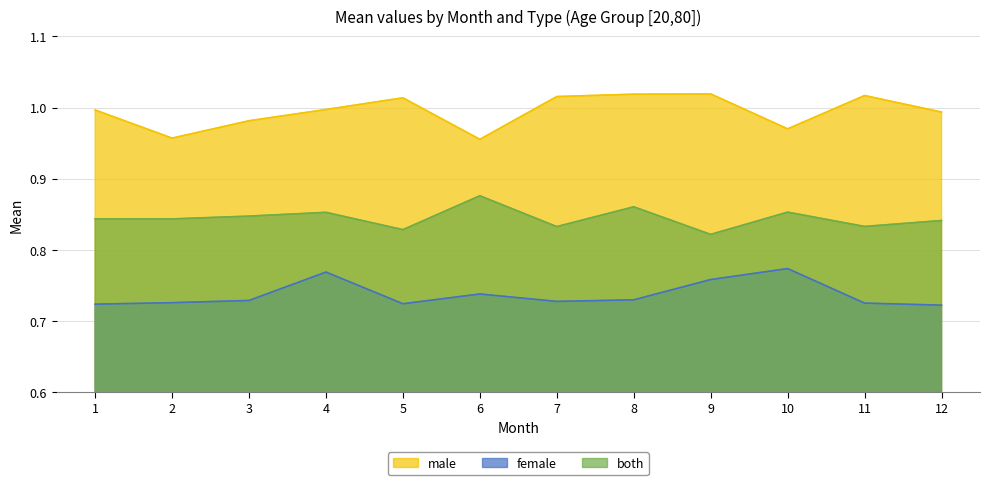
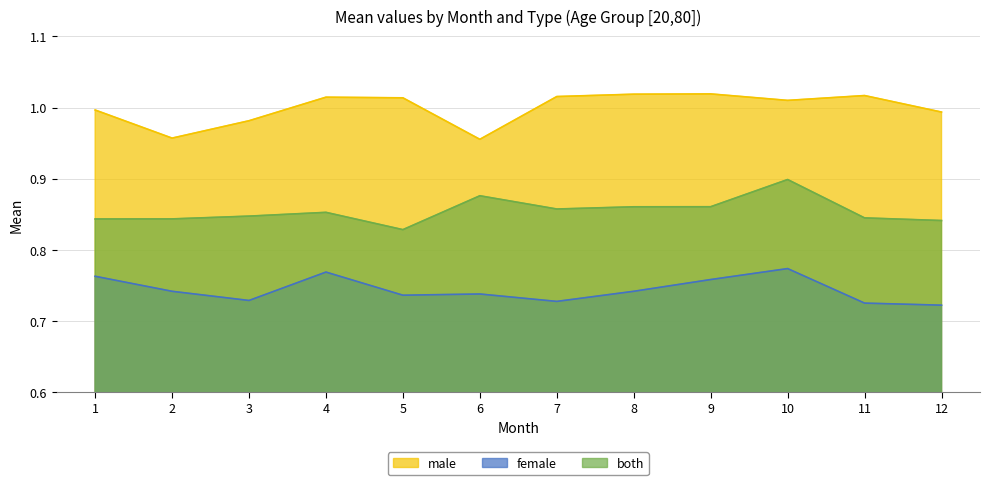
  {
    "male": {
      "1": 1.00,
      "2": 0.96,
      "3": 0.98,
-     "4": 1.00,
+     "4": 1.01,
      "5": 1.01,
      "6": 0.96,
      "7": 1.02,
      "8": 1.02,
      "9": 1.02,
-     "10": 0.97,
+     "10": 1.01,
      "11": 1.02,
      "12": 0.99
    },
    "female": {
-     "1": 0.72,
-     "2": 0.73,
+     "1": 0.76,
+     "2": 0.74,
      "3": 0.73,
      "4": 0.77,
-     "5": 0.72,
+     "5": 0.74,
      "6": 0.74,
      "7": 0.73,
-     "8": 0.73,
+     "8": 0.74,
      "9": 0.76,
      "10": 0.77,
      "11": 0.73,
      "12": 0.72
    },
    "both": {
      "1": 0.84,
      "2": 0.84,
      "3": 0.85,
      "4": 0.85,
      "5": 0.83,
      "6": 0.88,
-     "7": 0.83,
+     "7": 0.86,
      "8": 0.86,
-     "9": 0.82,
-     "10": 0.85,
-     "11": 0.83,
+     "9": 0.86,
+     "10": 0.90,
+     "11": 0.85,
      "12": 0.84
    }
  }
